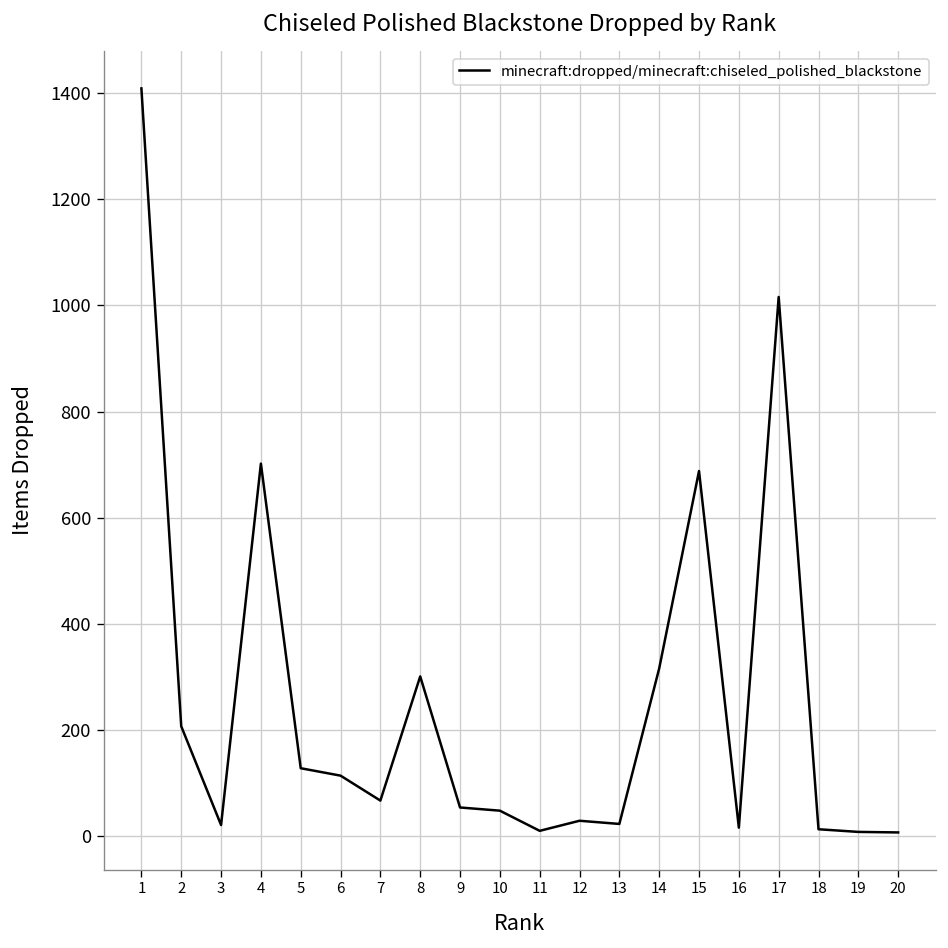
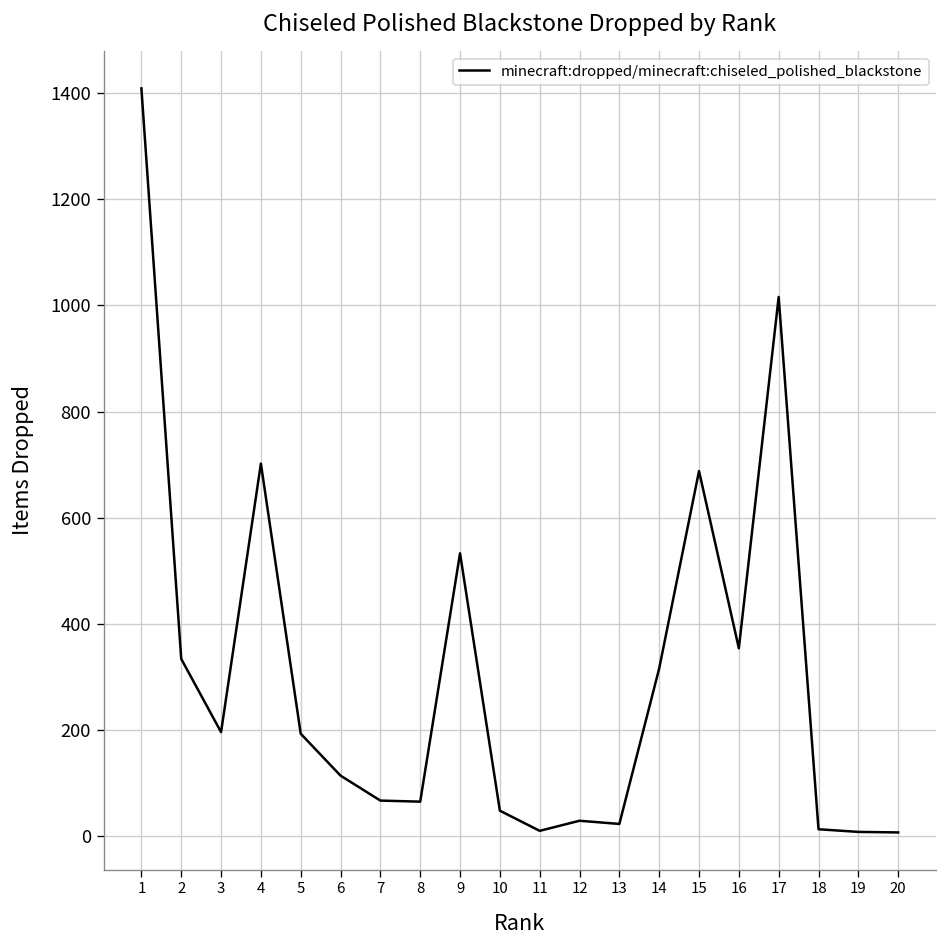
  {
    "1": 1410,
-   "2": 210,
-   "3": 20,
+   "2": 330,
+   "3": 200,
    "4": 700,
-   "5": 130,
+   "5": 190,
    "6": 110,
    "7": 70,
-   "8": 300,
-   "9": 50,
+   "8": 70,
+   "9": 530,
    "10": 50,
    "11": 10,
    "12": 30,
    "13": 20,
    "14": 320,
    "15": 690,
-   "16": 20,
+   "16": 350,
    "17": 1020,
    "18": 10,
    "19": 10,
    "20": 10
  }
